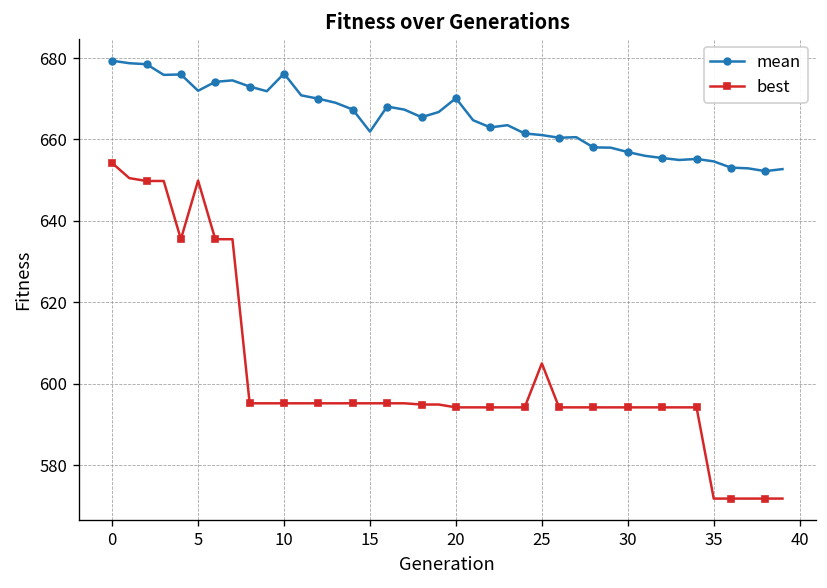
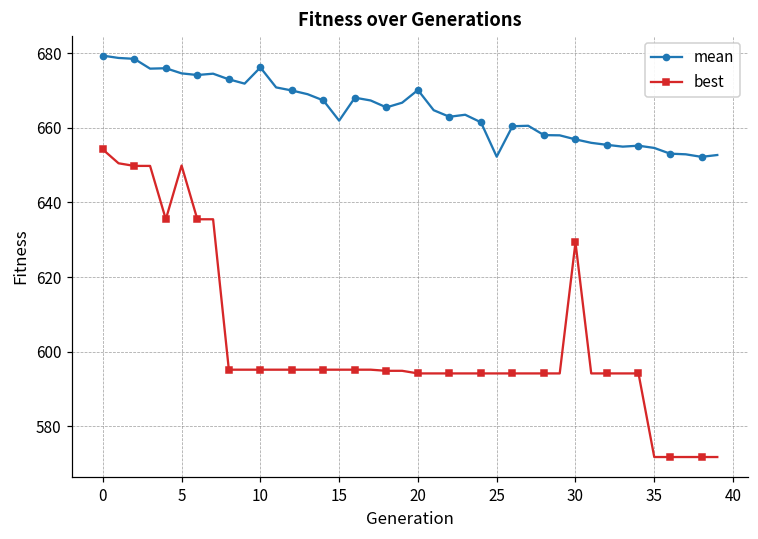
  {
    "mean": {
      "0": 679,
-     "5": 672,
+     "5": 675,
      "10": 676,
      "15": 662,
      "20": 670,
-     "25": 661,
+     "25": 652,
      "30": 657,
      "35": 655
    },
    "best": {
      "0": 654,
      "5": 650,
      "10": 595,
      "15": 595,
      "20": 594,
-     "25": 605,
-     "30": 594,
+     "25": 594,
+     "30": 629,
      "35": 572
    }
  }
